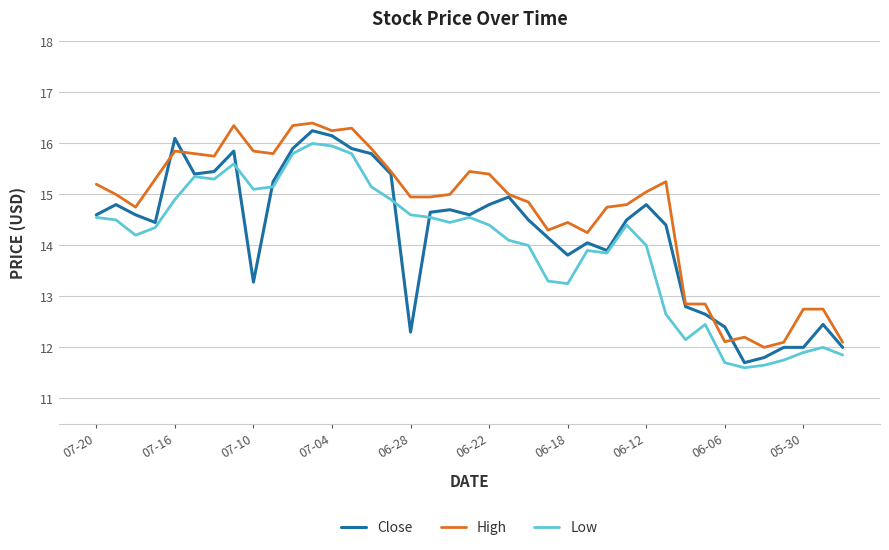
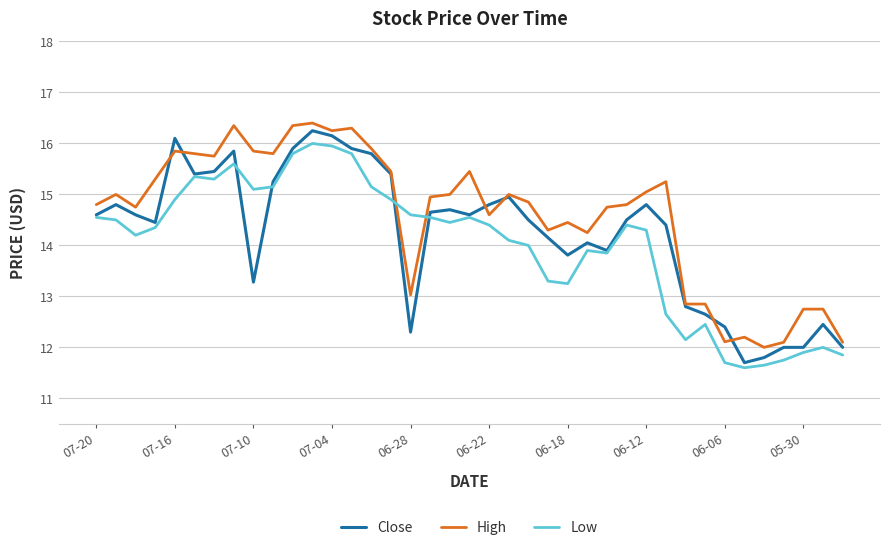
  {
    "Close": {
      "07-16": 16.1,
      "07-10": 13.3,
      "07-04": 16.2,
      "06-28": 12.3,
      "06-22": 14.8,
      "06-18": 13.8,
      "06-12": 14.8,
      "06-06": 12.4,
      "05-30": 12.0
    },
    "High": {
-     "07-20": 15.2,
+     "07-20": 14.8,
      "07-16": 15.9,
      "07-10": 15.9,
      "07-04": 16.3,
-     "06-28": 15.0,
-     "06-22": 15.4,
+     "06-28": 13.0,
+     "06-22": 14.6,
      "06-18": 14.5,
      "06-12": 15.1,
      "06-06": 12.1,
      "05-30": 12.8
    },
    "Low": {
      "07-16": 14.9,
      "07-10": 15.1,
      "07-04": 16.0,
      "06-28": 14.6,
      "06-22": 14.4,
      "06-18": 13.3,
-     "06-12": 14.0,
+     "06-12": 14.3,
      "06-06": 11.7,
      "05-30": 11.9
    }
  }
